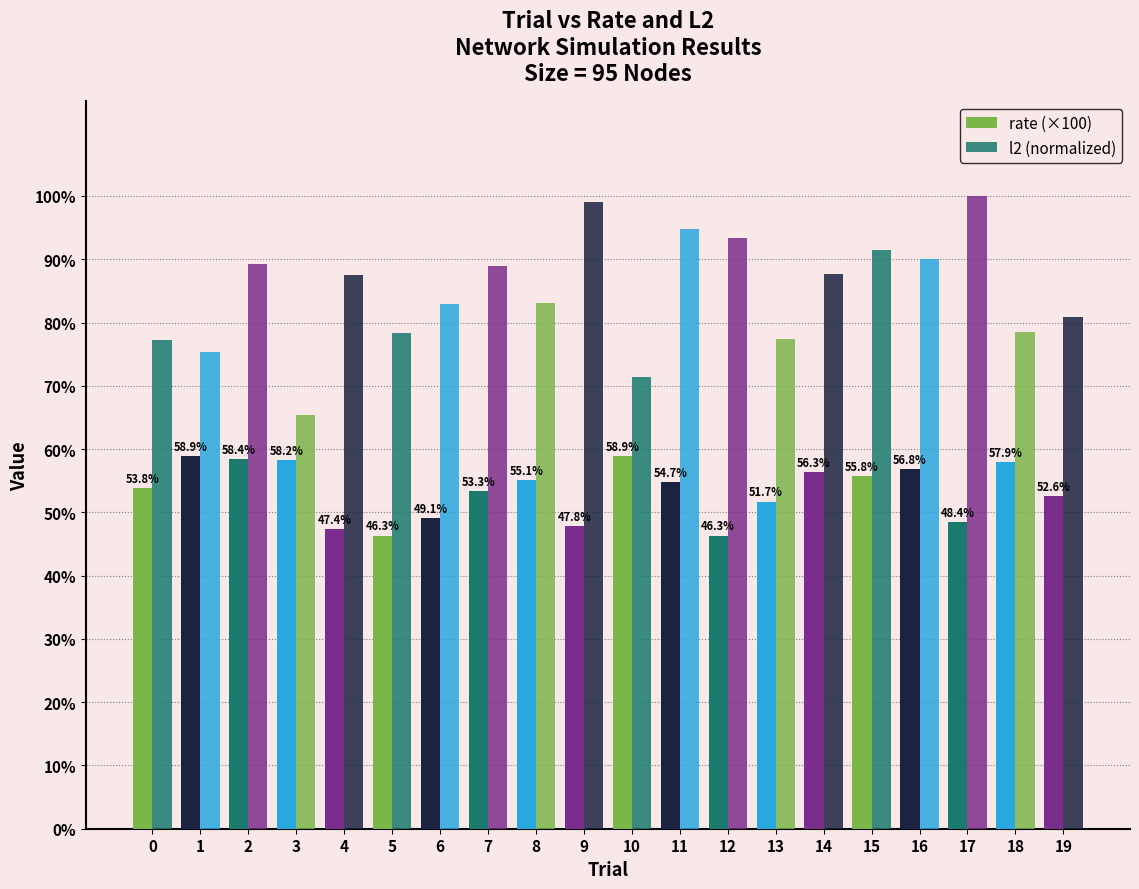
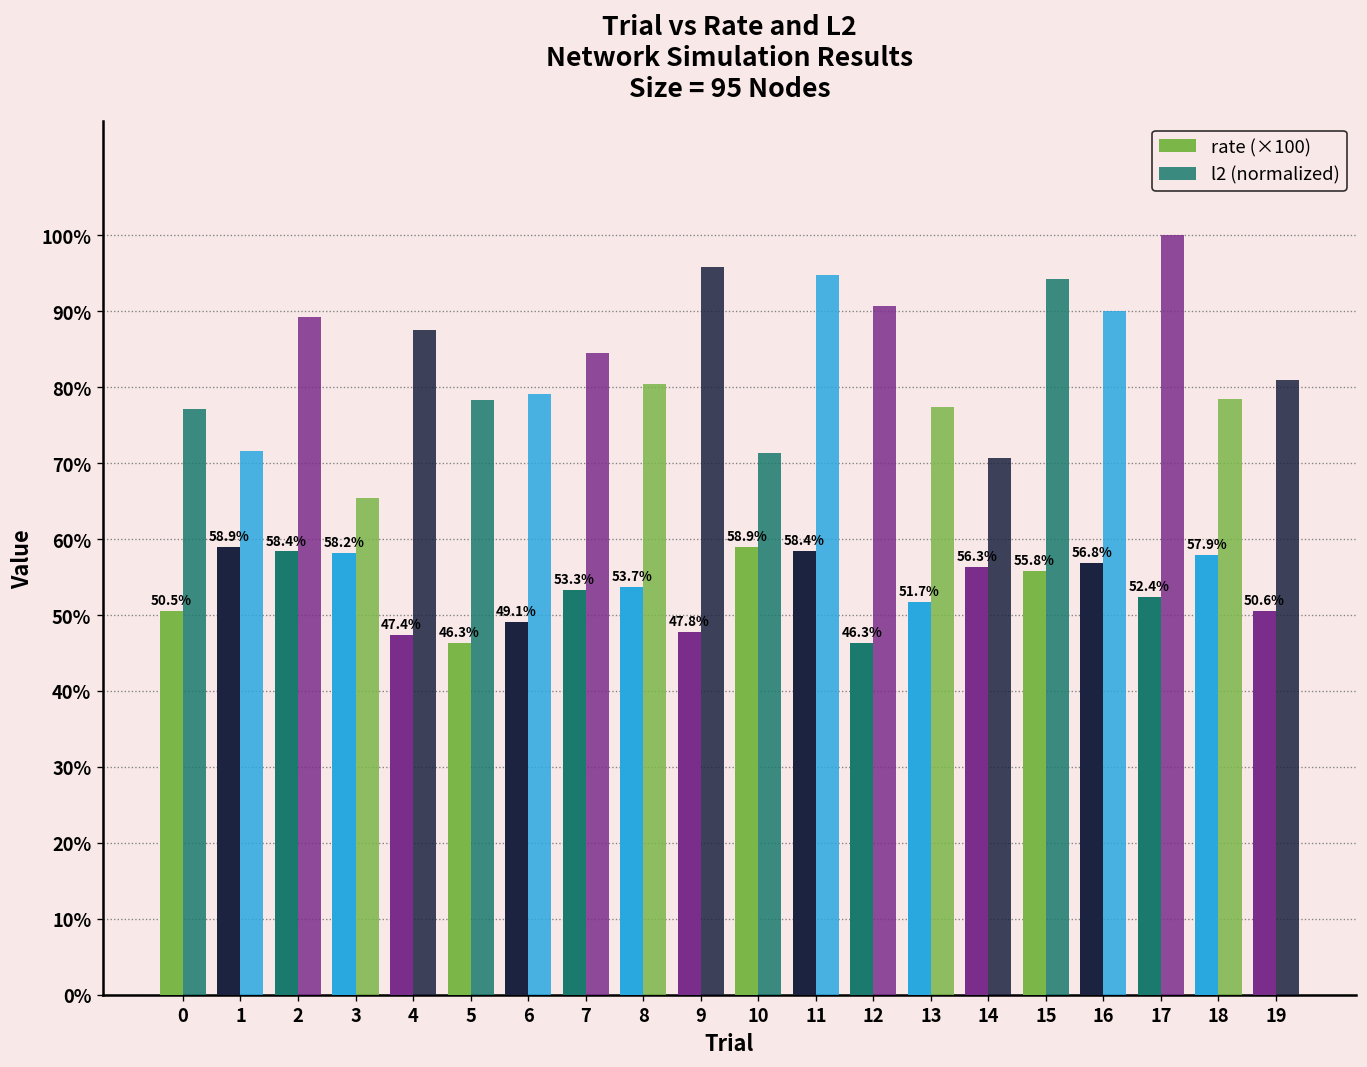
  {
    "rate (×100)": {
-     "0": "53.8%",
+     "0": "50.5%",
      "1": "58.9%",
      "2": "58.4%",
      "3": "58.2%",
      "4": "47.4%",
      "5": "46.3%",
      "6": "49.1%",
      "7": "53.3%",
-     "8": "55.1%",
+     "8": "53.7%",
      "9": "47.8%",
      "10": "58.9%",
-     "11": "54.7%",
+     "11": "58.4%",
      "12": "46.3%",
      "13": "51.7%",
      "14": "56.3%",
      "15": "55.8%",
      "16": "56.8%",
-     "17": "48.4%",
+     "17": "52.4%",
      "18": "57.9%",
-     "19": "52.6%"
+     "19": "50.6%"
    },
    "l2 (normalized)": {
      "0": "77%",
-     "1": "75%",
+     "1": "72%",
      "2": "89%",
      "3": "65%",
      "4": "88%",
      "5": "78%",
-     "6": "83%",
-     "7": "89%",
-     "8": "83%",
-     "9": "99%",
+     "6": "79%",
+     "7": "85%",
+     "8": "80%",
+     "9": "96%",
      "10": "71%",
      "11": "95%",
-     "12": "93%",
+     "12": "91%",
      "13": "77%",
-     "14": "88%",
-     "15": "91%",
+     "14": "71%",
+     "15": "94%",
      "16": "90%",
      "17": "100%",
      "18": "79%",
      "19": "81%"
    }
  }
